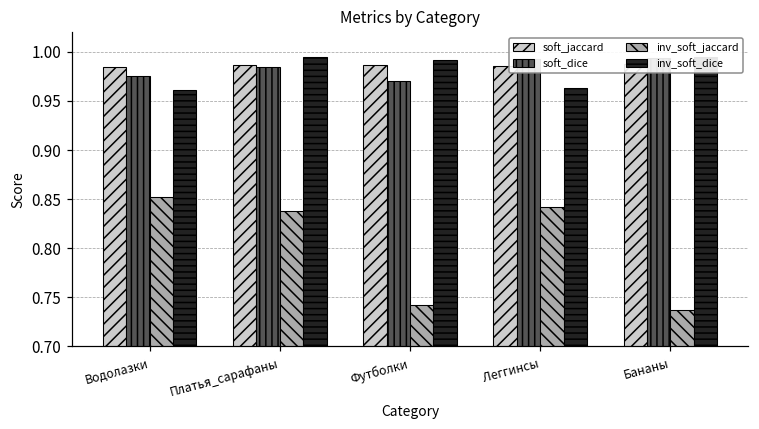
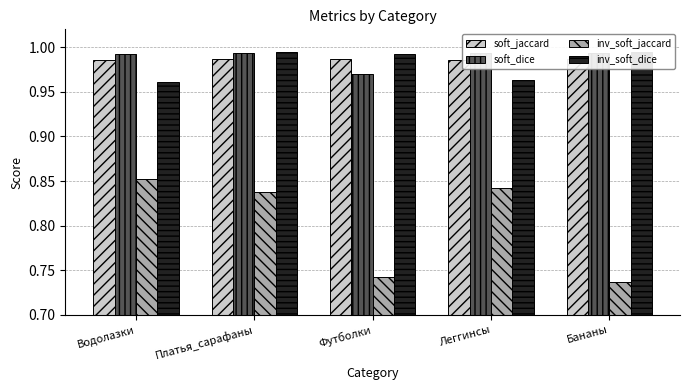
  {
    "soft_dice": {
-     "Водолазки": 0.98,
-     "Платья_сарафаны": 0.98,
+     "Водолазки": 0.99,
+     "Платья_сарафаны": 0.99,
      "Футболки": 0.97
    },
    "inv_soft_dice": {
      "Водолазки": 0.96,
      "Платья_сарафаны": 0.99,
      "Футболки": 0.99,
      "Леггинсы": 0.96
    }
  }
